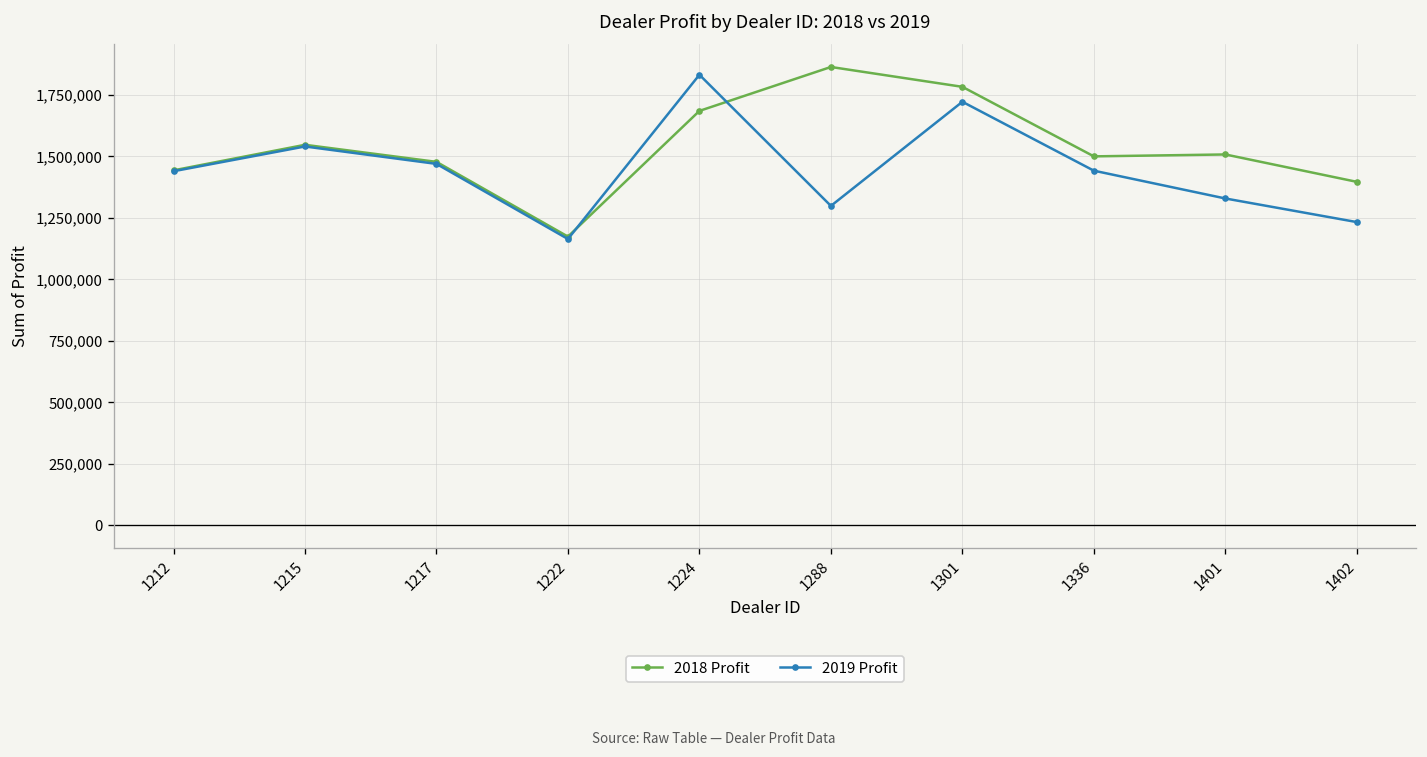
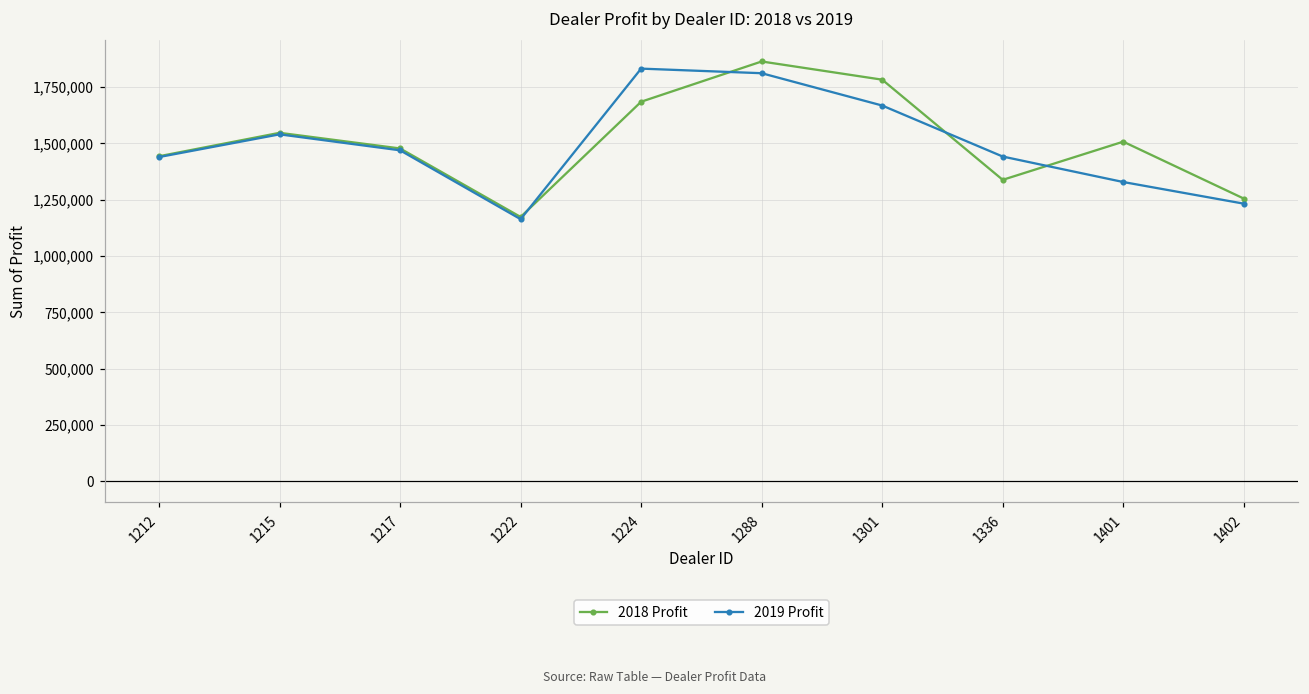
  {
    "2018 Profit": {
      "1224": "1,680,000",
      "1288": "1,860,000",
      "1301": "1,780,000",
-     "1336": "1,500,000",
+     "1336": "1,340,000",
      "1401": "1,510,000",
-     "1402": "1,400,000"
+     "1402": "1,250,000"
    },
    "2019 Profit": {
      "1224": "1,830,000",
-     "1288": "1,300,000",
-     "1301": "1,720,000",
+     "1288": "1,810,000",
+     "1301": "1,670,000",
      "1336": "1,440,000",
      "1401": "1,330,000",
      "1402": "1,230,000"
    }
  }
